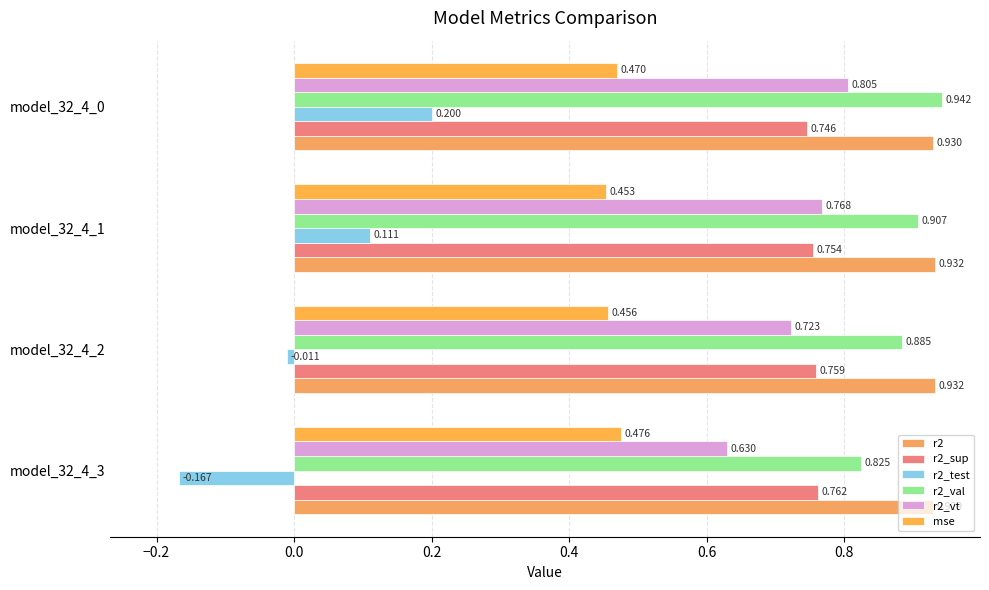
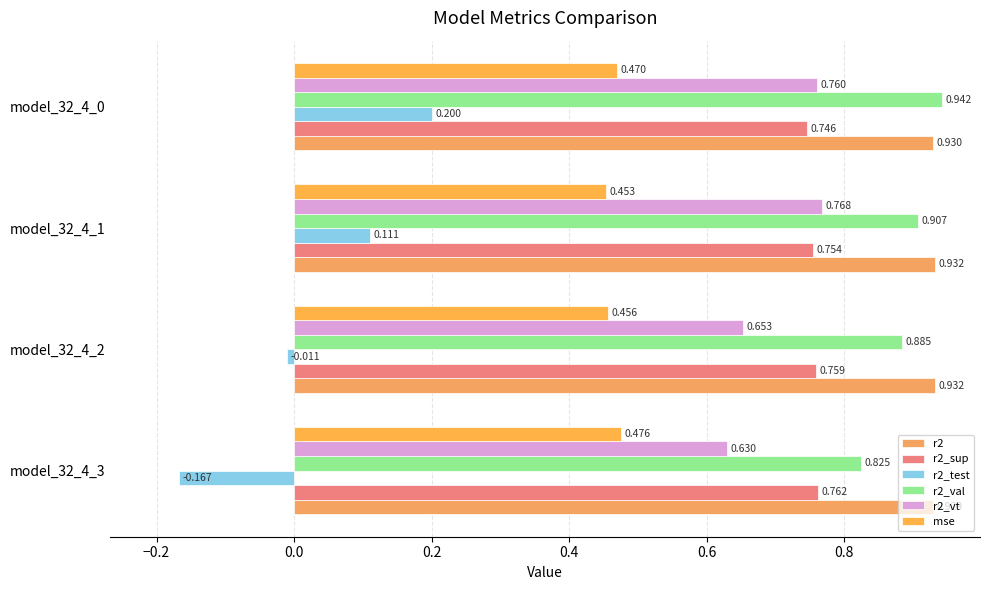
  {
    "r2_test": {
      "model_32_4_0": 0.200,
      "model_32_4_1": 0.111,
      "model_32_4_2": -0.011,
      "model_32_4_3": -0.167
    },
    "r2_val": {
      "model_32_4_0": 0.942,
      "model_32_4_1": 0.907,
      "model_32_4_2": 0.885,
      "model_32_4_3": 0.825
    },
    "r2_vt": {
-     "model_32_4_0": 0.805,
+     "model_32_4_0": 0.760,
      "model_32_4_1": 0.768,
-     "model_32_4_2": 0.723,
+     "model_32_4_2": 0.653,
      "model_32_4_3": 0.630
    }
  }
